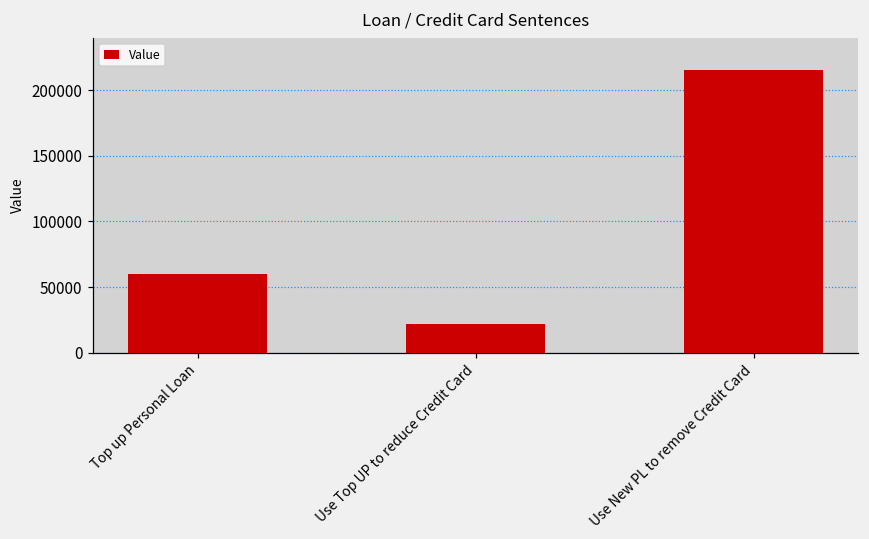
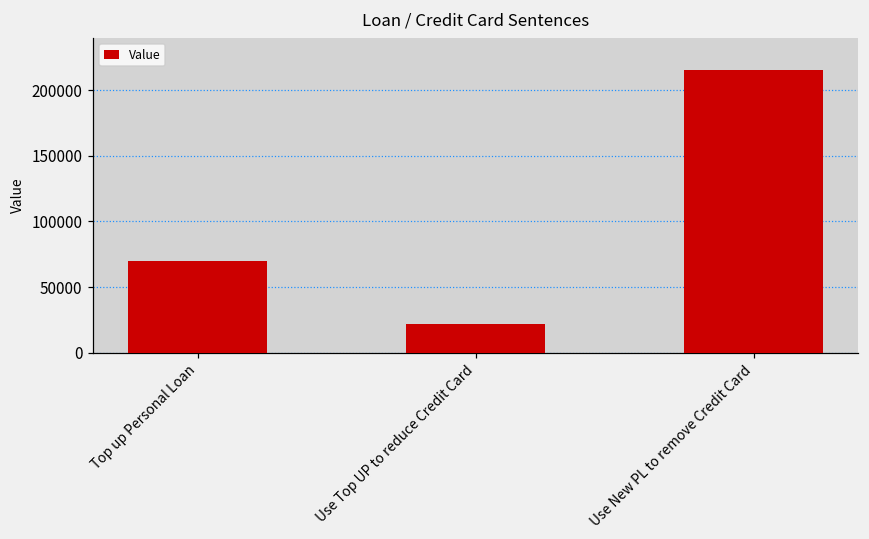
  {
-   "Top up Personal Loan": 60000,
+   "Top up Personal Loan": 70000,
    "Use Top UP to reduce Credit Card": 22000,
    "Use New PL to remove Credit Card": 216000
  }
